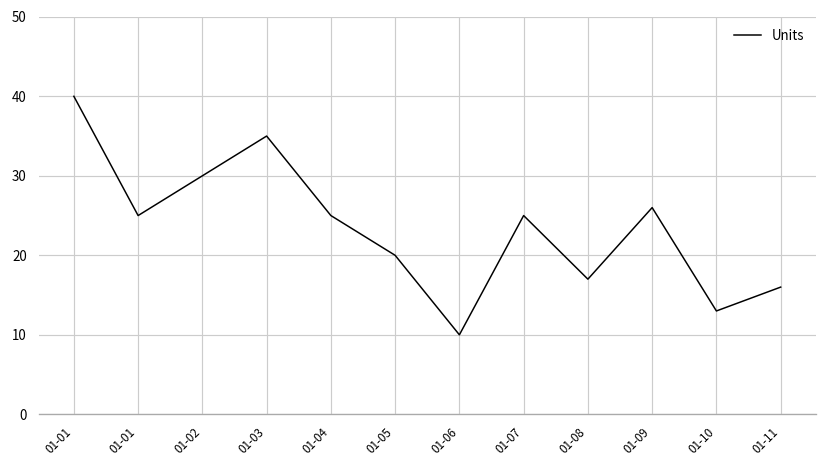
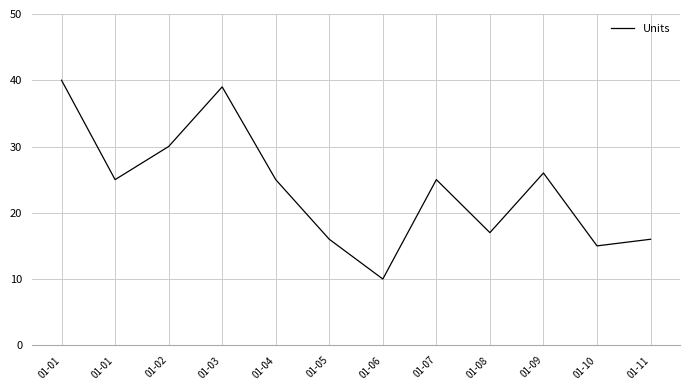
  {
    "01-02": 30,
-   "01-03": 35,
+   "01-03": 39,
    "01-04": 25,
-   "01-05": 20,
+   "01-05": 16,
    "01-06": 10,
    "01-07": 25,
    "01-08": 17,
    "01-09": 26,
-   "01-10": 13,
+   "01-10": 15,
    "01-11": 16
  }
